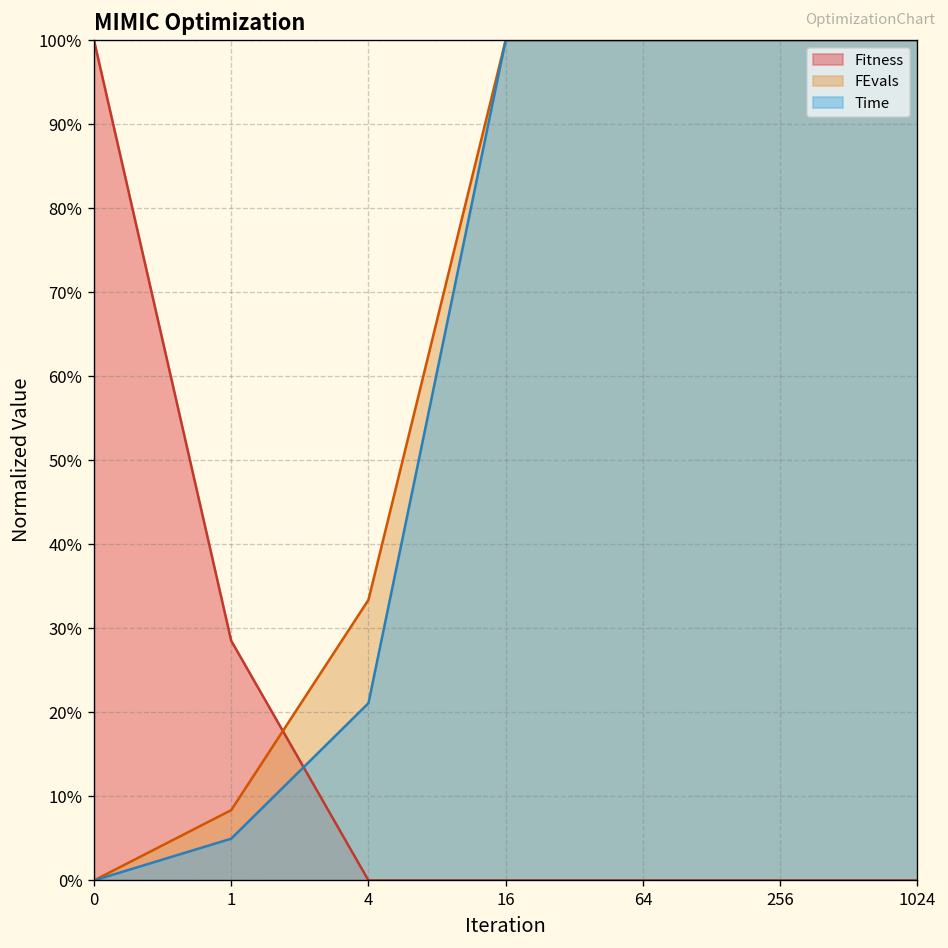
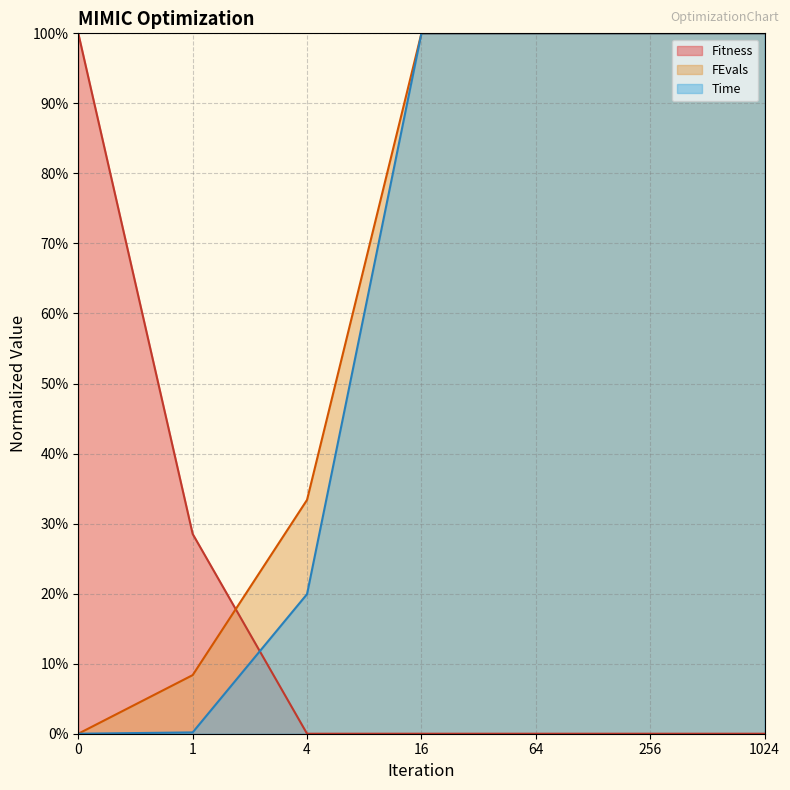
  {
    "Time": {
-     "1": "5%",
-     "4": "21%"
+     "1": "0%",
+     "4": "20%"
    }
  }
